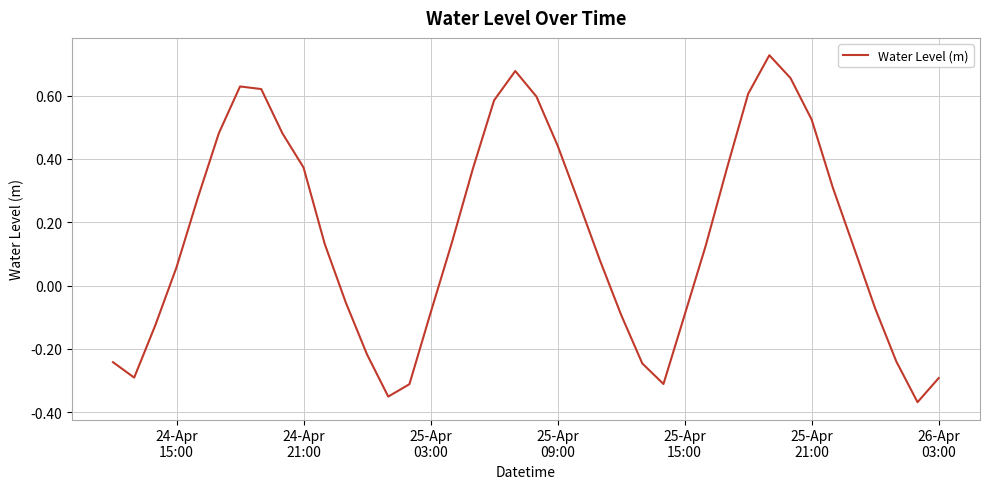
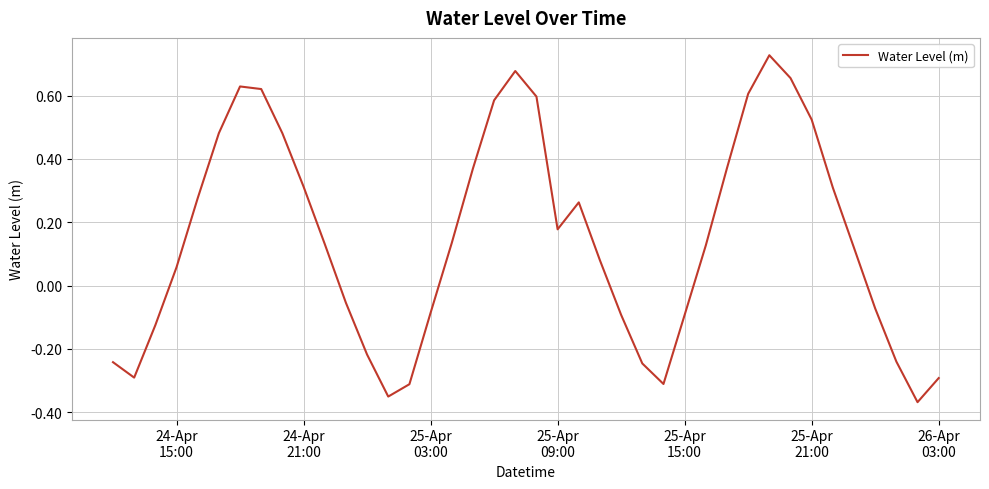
  {
    "24-Apr 15:00": 0.06,
-   "24-Apr 21:00": 0.37,
+   "24-Apr 21:00": 0.31,
    "25-Apr 03:00": -0.09,
-   "25-Apr 09:00": 0.44,
+   "25-Apr 09:00": 0.18,
    "25-Apr 15:00": -0.09,
    "25-Apr 21:00": 0.52,
    "26-Apr 03:00": -0.29
  }
